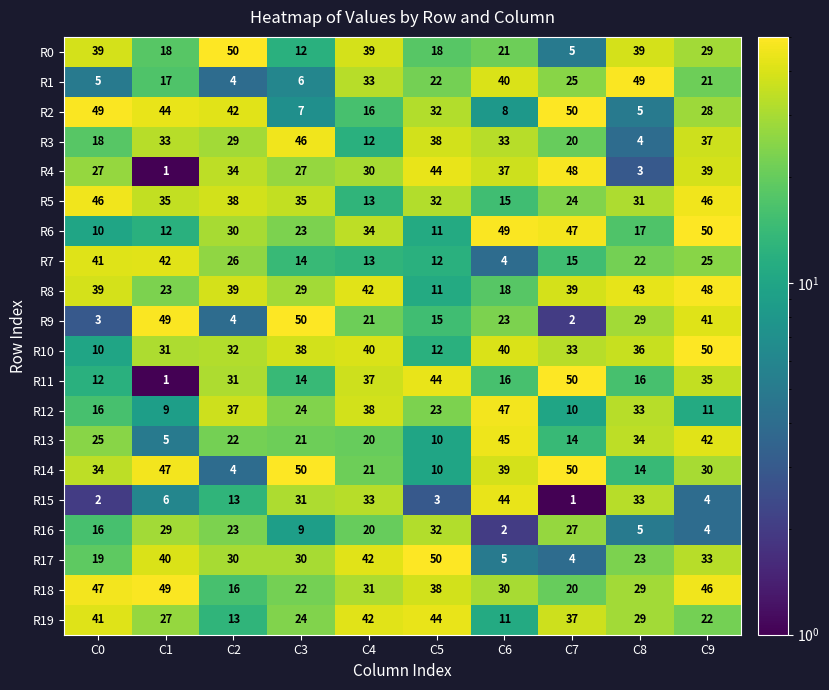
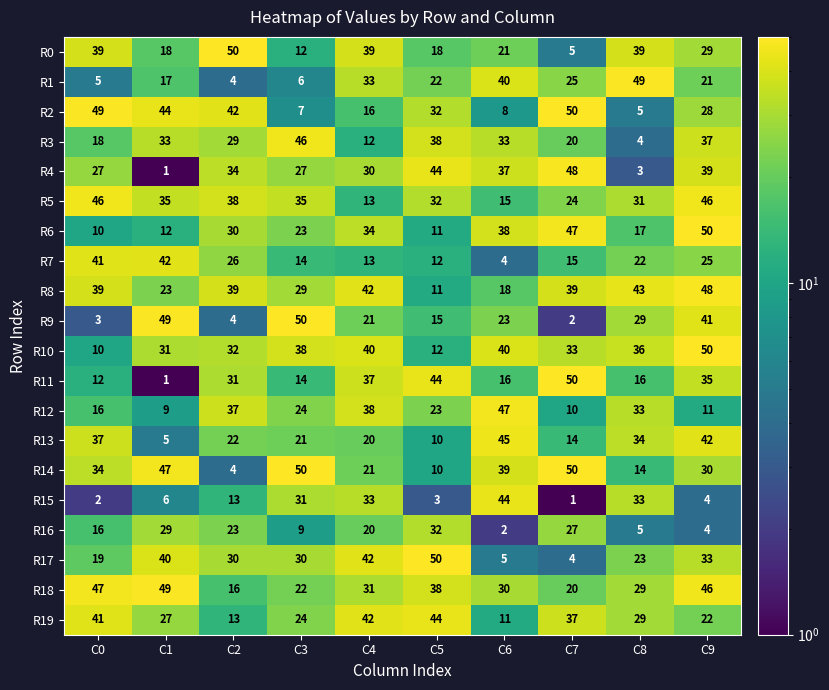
  {
    "R0": {
      "C0": 39,
      "C1": 18,
      "C2": 50,
      "C3": 12,
      "C4": 39,
      "C5": 18,
      "C6": 21,
      "C7": 5,
      "C8": 39,
      "C9": 29
    },
    "R1": {
      "C0": 5,
      "C1": 17,
      "C2": 4,
      "C3": 6,
      "C4": 33,
      "C5": 22,
      "C6": 40,
      "C7": 25,
      "C8": 49,
      "C9": 21
    },
    "R2": {
      "C0": 49,
      "C1": 44,
      "C2": 42,
      "C3": 7,
      "C4": 16,
      "C5": 32,
      "C6": 8,
      "C7": 50,
      "C8": 5,
      "C9": 28
    },
    "R3": {
      "C0": 18,
      "C1": 33,
      "C2": 29,
      "C3": 46,
      "C4": 12,
      "C5": 38,
      "C6": 33,
      "C7": 20,
      "C8": 4,
      "C9": 37
    },
    "R4": {
      "C0": 27,
      "C1": 1,
      "C2": 34,
      "C3": 27,
      "C4": 30,
      "C5": 44,
      "C6": 37,
      "C7": 48,
      "C8": 3,
      "C9": 39
    },
    "R5": {
      "C0": 46,
      "C1": 35,
      "C2": 38,
      "C3": 35,
      "C4": 13,
      "C5": 32,
      "C6": 15,
      "C7": 24,
      "C8": 31,
      "C9": 46
    },
    "R6": {
      "C0": 10,
      "C1": 12,
      "C2": 30,
      "C3": 23,
      "C4": 34,
      "C5": 11,
-     "C6": 49,
+     "C6": 38,
      "C7": 47,
      "C8": 17,
      "C9": 50
    },
    "R7": {
      "C0": 41,
      "C1": 42,
      "C2": 26,
      "C3": 14,
      "C4": 13,
      "C5": 12,
      "C6": 4,
      "C7": 15,
      "C8": 22,
      "C9": 25
    },
    "R8": {
      "C0": 39,
      "C1": 23,
      "C2": 39,
      "C3": 29,
      "C4": 42,
      "C5": 11,
      "C6": 18,
      "C7": 39,
      "C8": 43,
      "C9": 48
    },
    "R9": {
      "C0": 3,
      "C1": 49,
      "C2": 4,
      "C3": 50,
      "C4": 21,
      "C5": 15,
      "C6": 23,
      "C7": 2,
      "C8": 29,
      "C9": 41
    },
    "R10": {
      "C0": 10,
      "C1": 31,
      "C2": 32,
      "C3": 38,
      "C4": 40,
      "C5": 12,
      "C6": 40,
      "C7": 33,
      "C8": 36,
      "C9": 50
    },
    "R11": {
      "C0": 12,
      "C1": 1,
      "C2": 31,
      "C3": 14,
      "C4": 37,
      "C5": 44,
      "C6": 16,
      "C7": 50,
      "C8": 16,
      "C9": 35
    },
    "R12": {
      "C0": 16,
      "C1": 9,
      "C2": 37,
      "C3": 24,
      "C4": 38,
      "C5": 23,
      "C6": 47,
      "C7": 10,
      "C8": 33,
      "C9": 11
    },
    "R13": {
-     "C0": 25,
+     "C0": 37,
      "C1": 5,
      "C2": 22,
      "C3": 21,
      "C4": 20,
      "C5": 10,
      "C6": 45,
      "C7": 14,
      "C8": 34,
      "C9": 42
    },
    "R14": {
      "C0": 34,
      "C1": 47,
      "C2": 4,
      "C3": 50,
      "C4": 21,
      "C5": 10,
      "C6": 39,
      "C7": 50,
      "C8": 14,
      "C9": 30
    },
    "R15": {
      "C0": 2,
      "C1": 6,
      "C2": 13,
      "C3": 31,
      "C4": 33,
      "C5": 3,
      "C6": 44,
      "C7": 1,
      "C8": 33,
      "C9": 4
    },
    "R16": {
      "C0": 16,
      "C1": 29,
      "C2": 23,
      "C3": 9,
      "C4": 20,
      "C5": 32,
      "C6": 2,
      "C7": 27,
      "C8": 5,
      "C9": 4
    },
    "R17": {
      "C0": 19,
      "C1": 40,
      "C2": 30,
      "C3": 30,
      "C4": 42,
      "C5": 50,
      "C6": 5,
      "C7": 4,
      "C8": 23,
      "C9": 33
    },
    "R18": {
      "C0": 47,
      "C1": 49,
      "C2": 16,
      "C3": 22,
      "C4": 31,
      "C5": 38,
      "C6": 30,
      "C7": 20,
      "C8": 29,
      "C9": 46
    },
    "R19": {
      "C0": 41,
      "C1": 27,
      "C2": 13,
      "C3": 24,
      "C4": 42,
      "C5": 44,
      "C6": 11,
      "C7": 37,
      "C8": 29,
      "C9": 22
    }
  }
